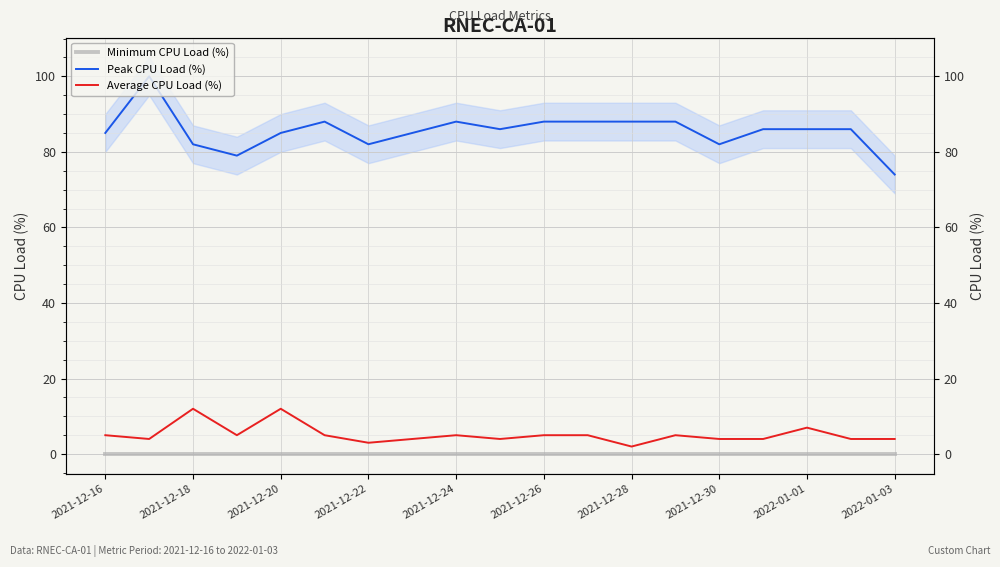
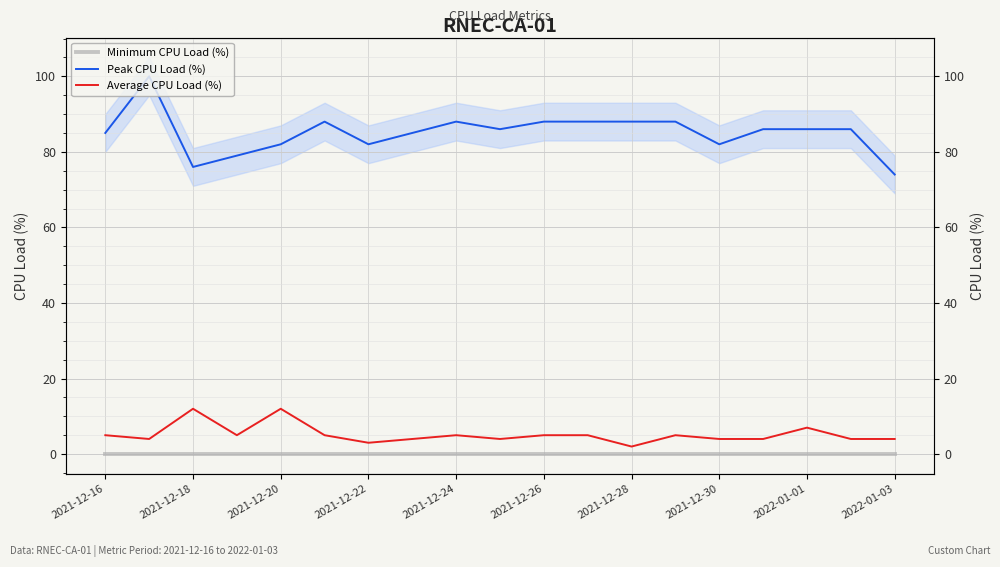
  {
    "Minimum CPU Load (%)": {
      "2021-12-16": 0,
      "2021-12-18": 0,
      "2021-12-20": 0,
      "2021-12-22": 0,
      "2021-12-24": 0,
      "2021-12-26": 0,
      "2021-12-28": 0,
      "2021-12-30": 0,
      "2022-01-01": 0,
      "2022-01-03": 0
    },
    "Peak CPU Load (%)": {
      "2021-12-16": 85,
-     "2021-12-18": 82,
-     "2021-12-20": 85,
+     "2021-12-18": 76,
+     "2021-12-20": 82,
      "2021-12-22": 82,
      "2021-12-24": 88,
      "2021-12-26": 88,
      "2021-12-28": 88,
      "2021-12-30": 82,
      "2022-01-01": 86,
      "2022-01-03": 74
    },
    "Average CPU Load (%)": {
      "2021-12-16": 5,
      "2021-12-18": 12,
      "2021-12-20": 12,
      "2021-12-22": 3,
      "2021-12-24": 5,
      "2021-12-26": 5,
      "2021-12-28": 2,
      "2021-12-30": 4,
      "2022-01-01": 7,
      "2022-01-03": 4
    }
  }
